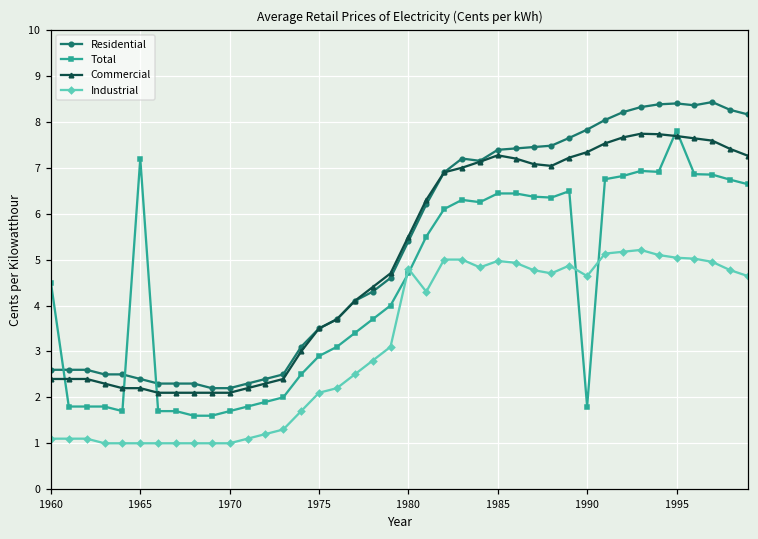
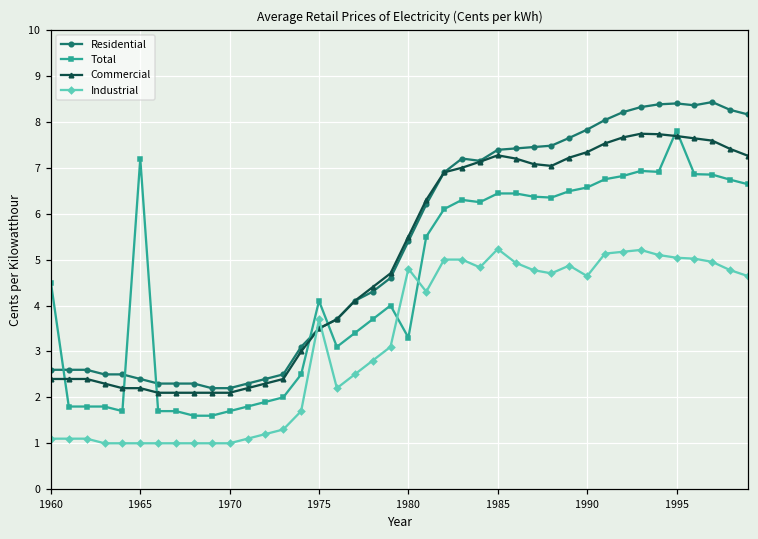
  {
    "Total": {
      "1960": 4.5,
      "1965": 7.2,
      "1970": 1.7,
-     "1975": 2.9,
-     "1980": 4.7,
+     "1975": 4.1,
+     "1980": 3.3,
      "1985": 6.4,
-     "1990": 1.8,
+     "1990": 6.6,
      "1995": 7.8
    },
    "Industrial": {
      "1960": 1.1,
      "1965": 1.0,
      "1970": 1.0,
-     "1975": 2.1,
+     "1975": 3.7,
      "1980": 4.8,
-     "1985": 5.0,
+     "1985": 5.2,
      "1990": 4.6,
      "1995": 5.0
    }
  }
